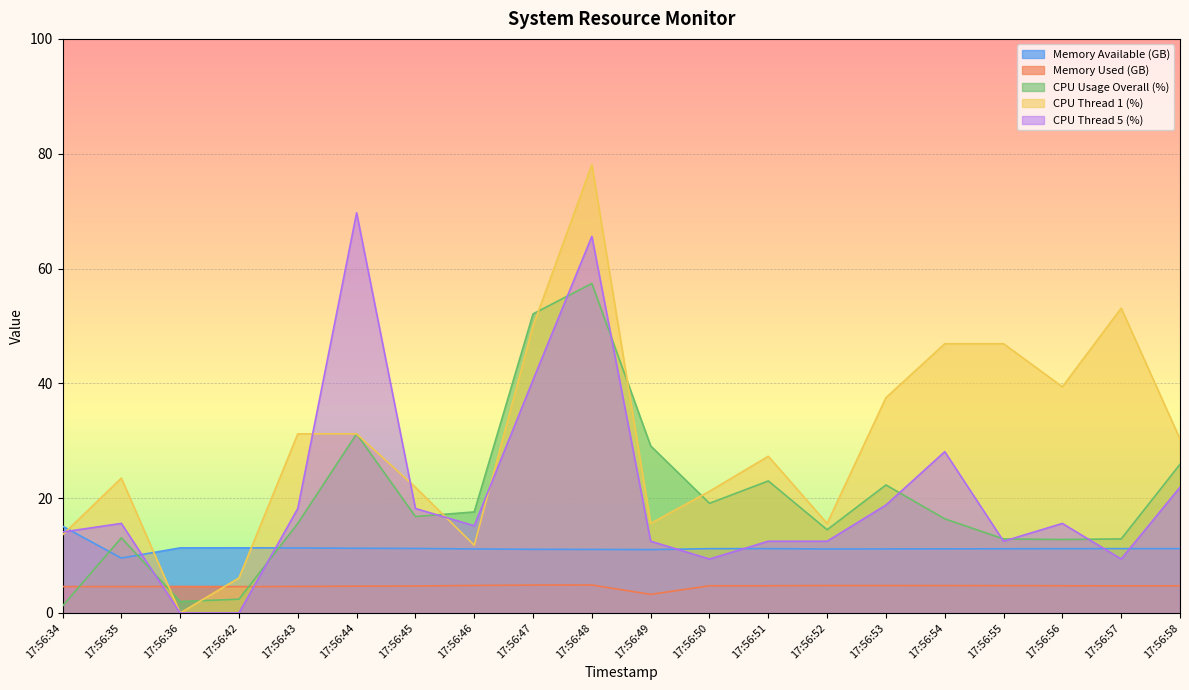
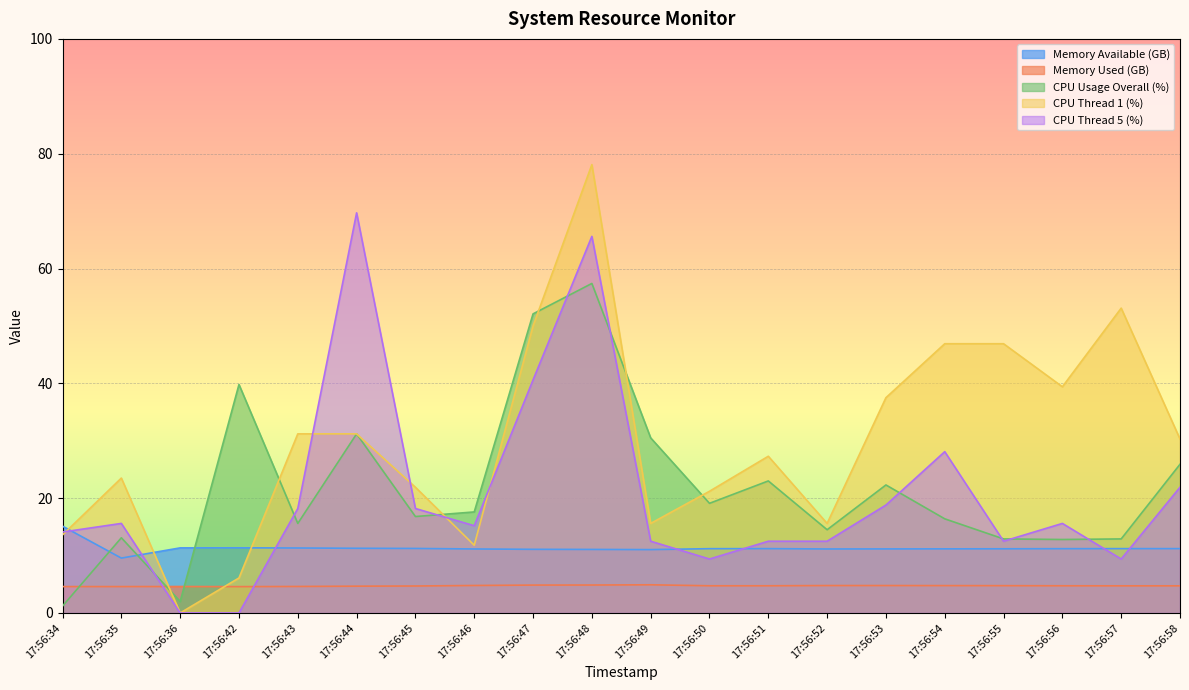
  {
    "Memory Available (GB)": {
      "17:56:34": 15,
      "17:56:35": 10,
      "17:56:36": 11,
      "17:56:42": 11,
      "17:56:43": 11,
      "17:56:44": 11,
      "17:56:45": 11,
      "17:56:46": 11,
      "17:56:47": 11,
      "17:56:48": 11,
      "17:56:49": 11,
      "17:56:50": 11,
      "17:56:51": 11,
      "17:56:52": 11,
      "17:56:53": 11,
      "17:56:54": 11,
      "17:56:55": 11,
      "17:56:56": 11,
      "17:56:57": 11,
      "17:56:58": 11
    },
    "Memory Used (GB)": {
      "17:56:34": 5,
      "17:56:35": 5,
      "17:56:36": 5,
      "17:56:42": 5,
      "17:56:43": 5,
      "17:56:44": 5,
      "17:56:45": 5,
      "17:56:46": 5,
      "17:56:47": 5,
      "17:56:48": 5,
-     "17:56:49": 3,
+     "17:56:49": 5,
      "17:56:50": 5,
      "17:56:51": 5,
      "17:56:52": 5,
      "17:56:53": 5,
      "17:56:54": 5,
      "17:56:55": 5,
      "17:56:56": 5,
      "17:56:57": 5,
      "17:56:58": 5
    },
    "CPU Usage Overall (%)": {
      "17:56:34": 1,
      "17:56:35": 13,
      "17:56:36": 2,
-     "17:56:42": 2,
+     "17:56:42": 40,
      "17:56:43": 16,
      "17:56:45": 17,
      "17:56:46": 18,
      "17:56:47": 52,
      "17:56:48": 57,
-     "17:56:49": 29,
+     "17:56:49": 31,
      "17:56:50": 19,
      "17:56:51": 23,
      "17:56:52": 15,
      "17:56:53": 22,
      "17:56:54": 16,
      "17:56:56": 13,
      "17:56:57": 13,
      "17:56:58": 26
    },
    "CPU Thread 1 (%)": {
      "17:56:34": 14,
      "17:56:35": 24,
      "17:56:42": 6,
      "17:56:43": 31,
      "17:56:45": 22,
      "17:56:46": 12,
      "17:56:47": 50,
      "17:56:48": 78,
      "17:56:49": 16,
      "17:56:50": 21,
      "17:56:51": 27,
      "17:56:52": 16,
      "17:56:53": 38,
      "17:56:54": 47,
      "17:56:55": 47,
      "17:56:56": 39,
      "17:56:57": 53,
      "17:56:58": 30
    },
    "CPU Thread 5 (%)": {
      "17:56:34": 14,
      "17:56:35": 16,
      "17:56:42": 0,
      "17:56:43": 18,
      "17:56:44": 70,
      "17:56:45": 18,
      "17:56:46": 15,
      "17:56:47": 41,
      "17:56:48": 66,
      "17:56:49": 13,
      "17:56:50": 9,
      "17:56:51": 13,
      "17:56:52": 13,
      "17:56:53": 19,
      "17:56:54": 28,
      "17:56:56": 16,
      "17:56:57": 9,
      "17:56:58": 22
    }
  }
